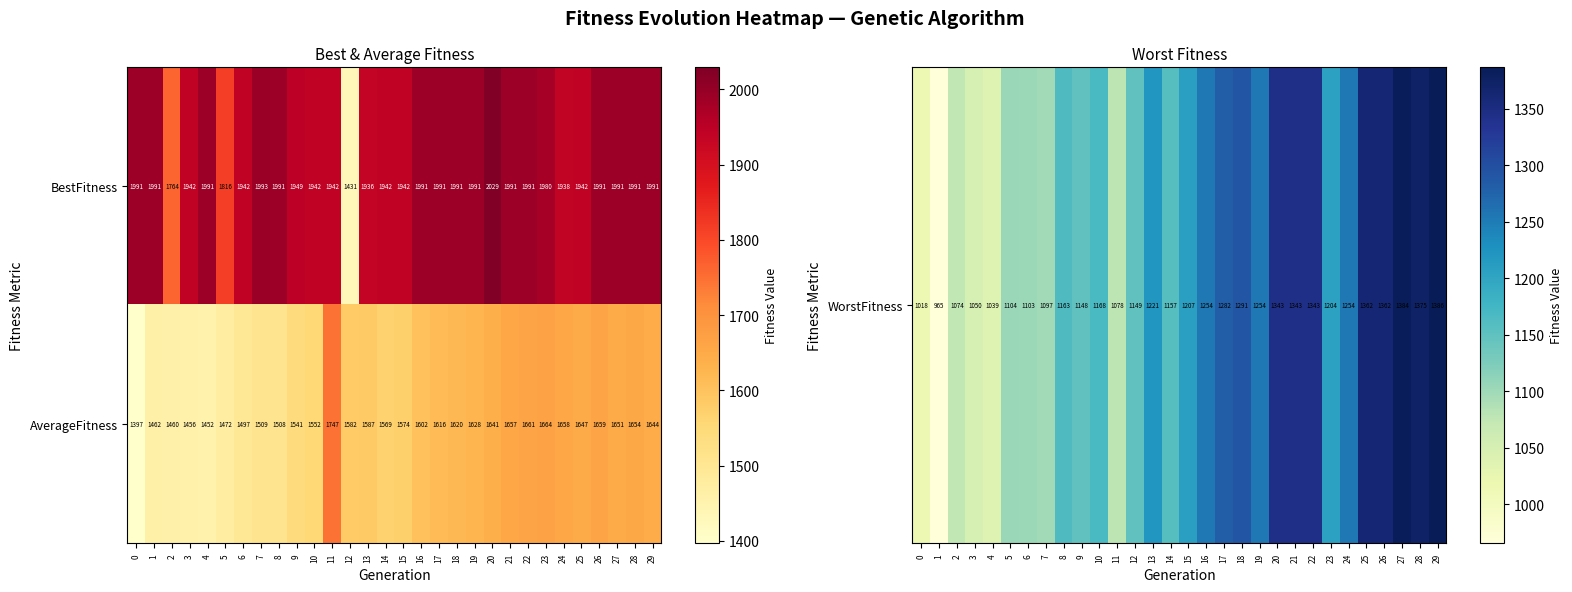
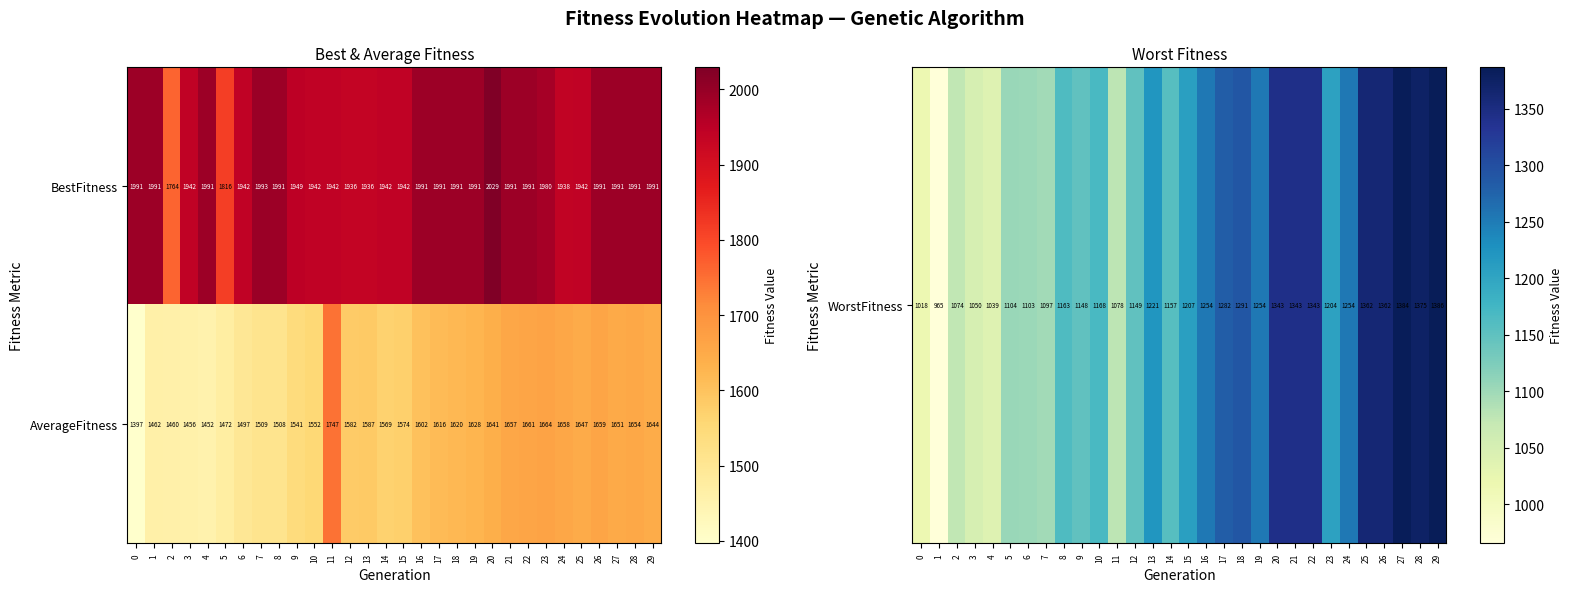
  {
    "BestFitness": {
      "0": 1991,
      "1": 1991,
      "2": 1764,
      "3": 1942,
      "4": 1991,
      "5": 1816,
      "6": 1942,
      "7": 1993,
      "8": 1991,
      "9": 1949,
      "10": 1942,
      "11": 1942,
-     "12": 1431,
+     "12": 1936,
      "13": 1936,
      "14": 1942,
      "15": 1942,
      "16": 1991,
      "17": 1991,
      "18": 1991,
      "19": 1991,
      "20": 2029,
      "21": 1991,
      "22": 1991,
      "23": 1980,
      "24": 1938,
      "25": 1942,
      "26": 1991,
      "27": 1991,
      "28": 1991,
      "29": 1991
    },
    "AverageFitness": {
      "0": 1397,
      "1": 1462,
      "2": 1460,
      "3": 1456,
      "4": 1452,
      "5": 1472,
      "6": 1497,
      "7": 1509,
      "8": 1508,
      "9": 1541,
      "10": 1552,
      "11": 1747,
      "12": 1582,
      "13": 1587,
      "14": 1569,
      "15": 1574,
      "16": 1602,
      "17": 1616,
      "18": 1620,
      "19": 1628,
      "20": 1641,
      "21": 1657,
      "22": 1661,
      "23": 1664,
      "24": 1658,
      "25": 1647,
      "26": 1659,
      "27": 1651,
      "28": 1654,
      "29": 1644
    }
  }
